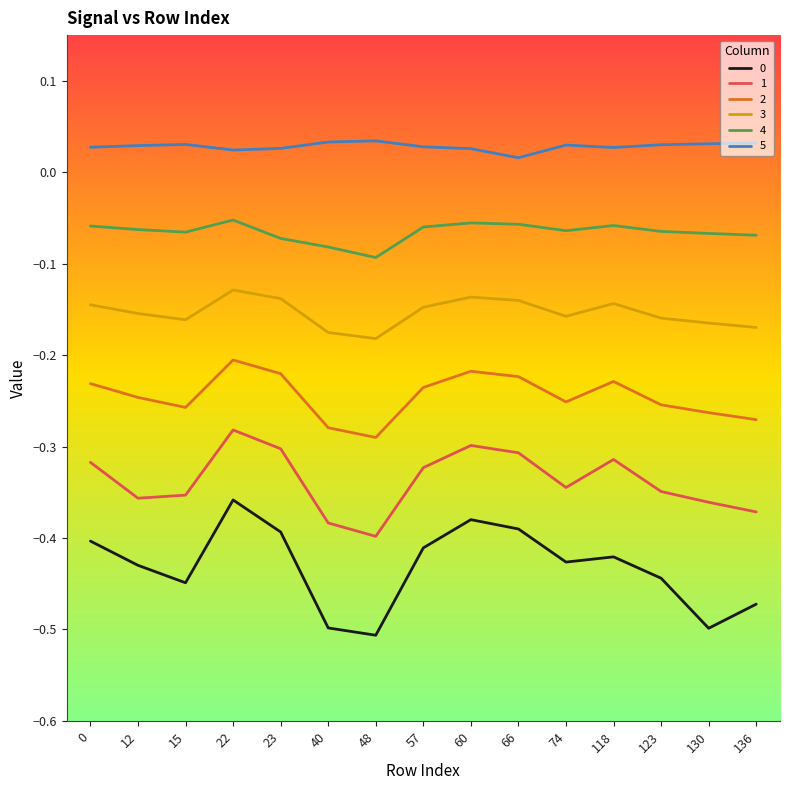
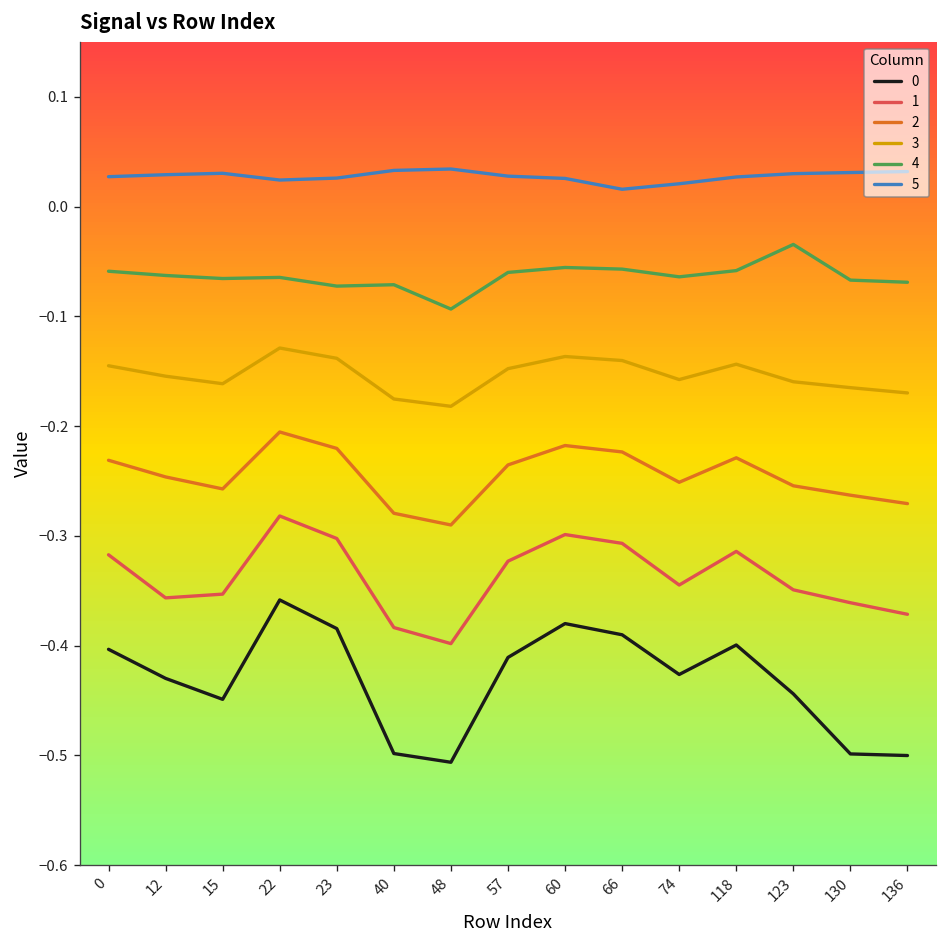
  {
    "0": {
      "0": -0.40,
      "12": -0.43,
      "15": -0.45,
      "22": -0.36,
-     "23": -0.39,
+     "23": -0.38,
      "40": -0.50,
      "48": -0.51,
      "57": -0.41,
      "60": -0.38,
      "66": -0.39,
      "74": -0.43,
-     "118": -0.42,
+     "118": -0.40,
      "123": -0.44,
      "130": -0.50,
-     "136": -0.47
+     "136": -0.50
    },
    "4": {
      "0": -0.06,
      "12": -0.06,
      "15": -0.07,
-     "22": -0.05,
+     "22": -0.06,
      "23": -0.07,
-     "40": -0.08,
+     "40": -0.07,
      "48": -0.09,
      "57": -0.06,
      "60": -0.06,
      "66": -0.06,
      "74": -0.06,
      "118": -0.06,
-     "123": -0.06,
+     "123": -0.03,
      "130": -0.07,
      "136": -0.07
    },
    "5": {
      "0": 0.03,
      "12": 0.03,
      "15": 0.03,
      "22": 0.02,
      "23": 0.03,
      "40": 0.03,
      "48": 0.03,
      "57": 0.03,
      "60": 0.03,
      "66": 0.02,
-     "74": 0.03,
+     "74": 0.02,
      "118": 0.03,
      "123": 0.03,
      "130": 0.03
    }
  }
